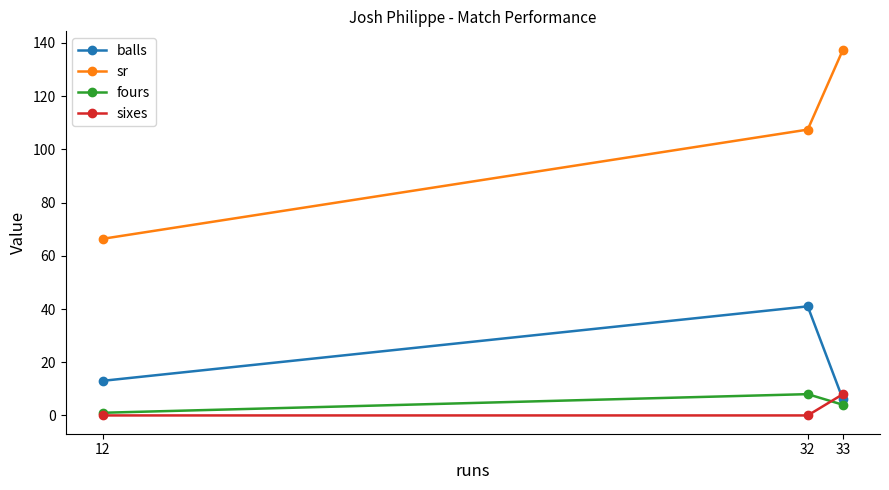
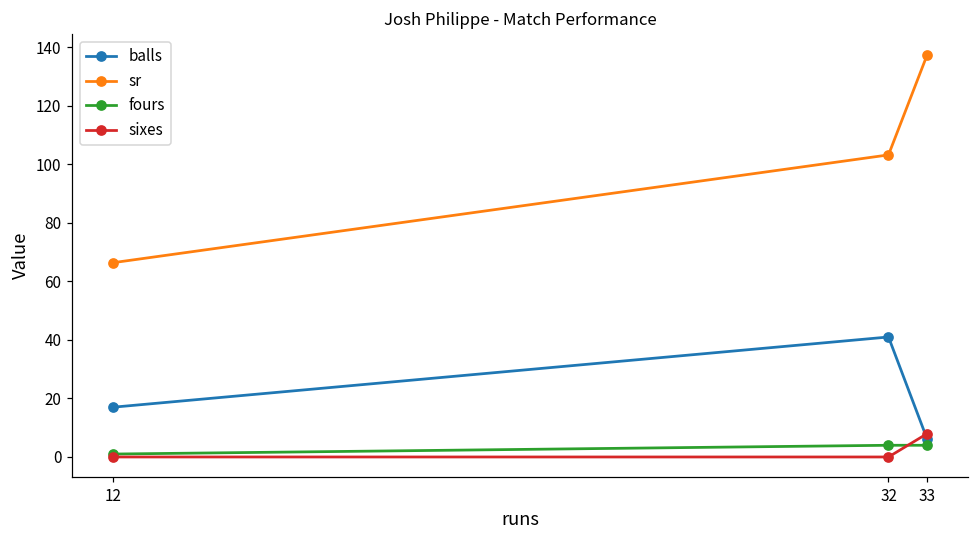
  {
    "balls": {
-     "12": 13,
+     "12": 17,
      "32": 41,
      "33": 6
    },
    "sr": {
      "12": 66,
-     "32": 107,
+     "32": 103,
      "33": 138
    },
    "fours": {
      "12": 1,
-     "32": 8,
+     "32": 4,
      "33": 4
    },
    "sixes": {
      "12": 0,
      "32": 0,
      "33": 8
    }
  }
